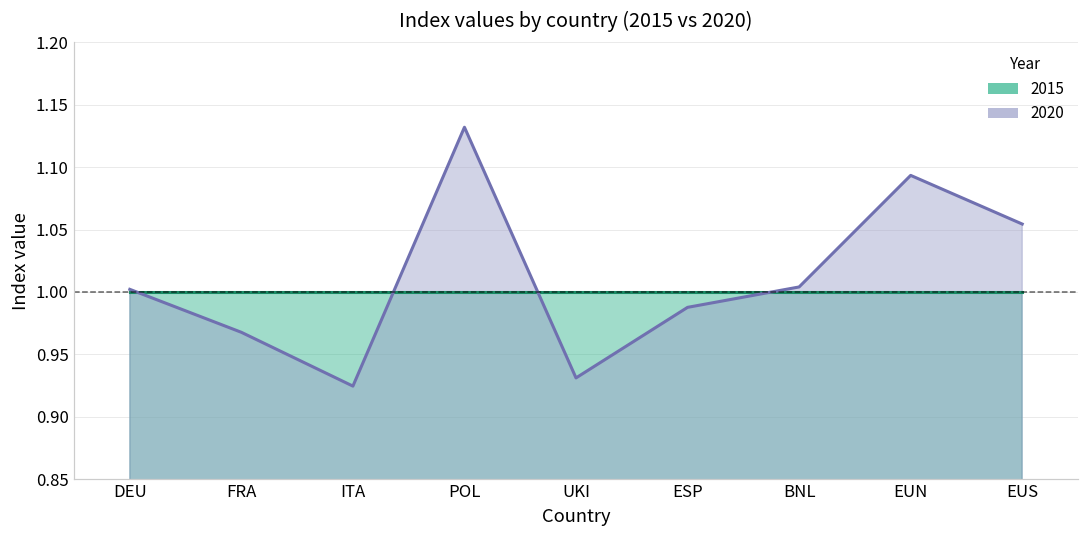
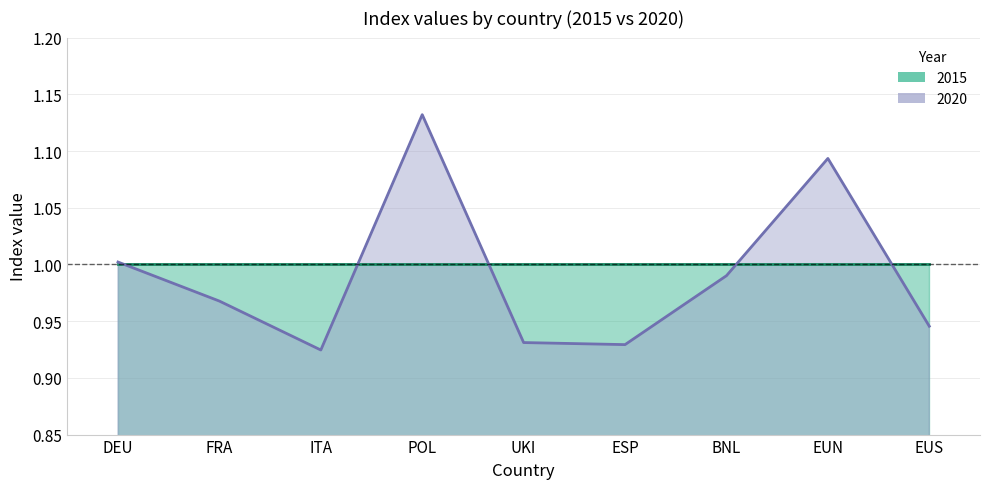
  {
    "2015": {
      "FRA": 1.000,
      "ITA": 1.000,
      "POL": 1.000,
      "UKI": 1.000,
      "ESP": 1.000,
      "BNL": 1.000,
      "EUN": 1.000,
      "EUS": 1.000
    },
    "2020": {
      "FRA": 0.968,
      "ITA": 0.925,
      "POL": 1.132,
      "UKI": 0.931,
-     "ESP": 0.988,
-     "BNL": 1.004,
+     "ESP": 0.929,
+     "BNL": 0.990,
      "EUN": 1.093,
-     "EUS": 1.054
+     "EUS": 0.946
    }
  }
